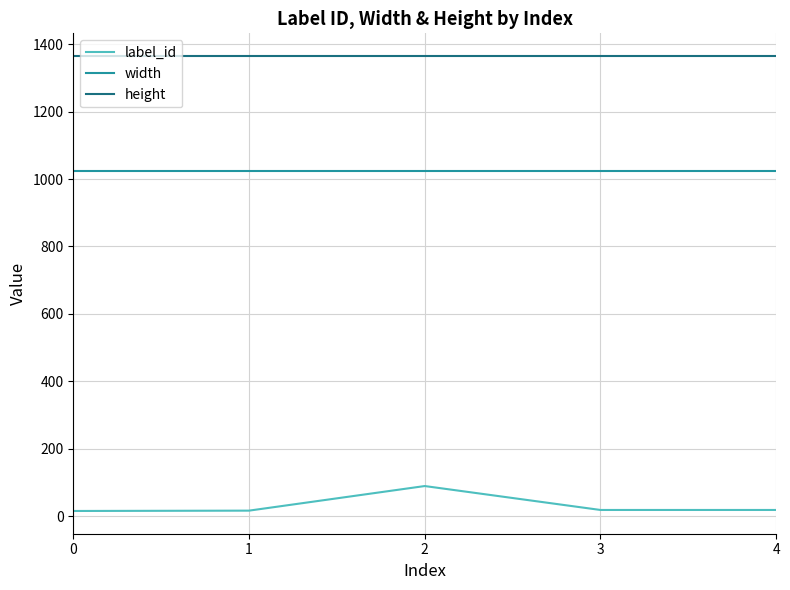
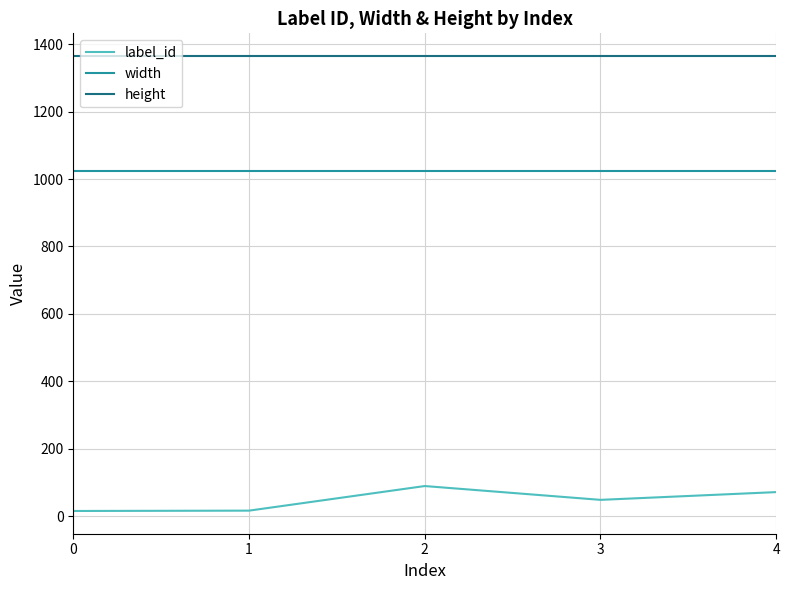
  {
    "label_id": {
      "0": 20,
      "1": 20,
      "2": 90,
-     "3": 20,
-     "4": 20
+     "3": 50,
+     "4": 70
    }
  }
